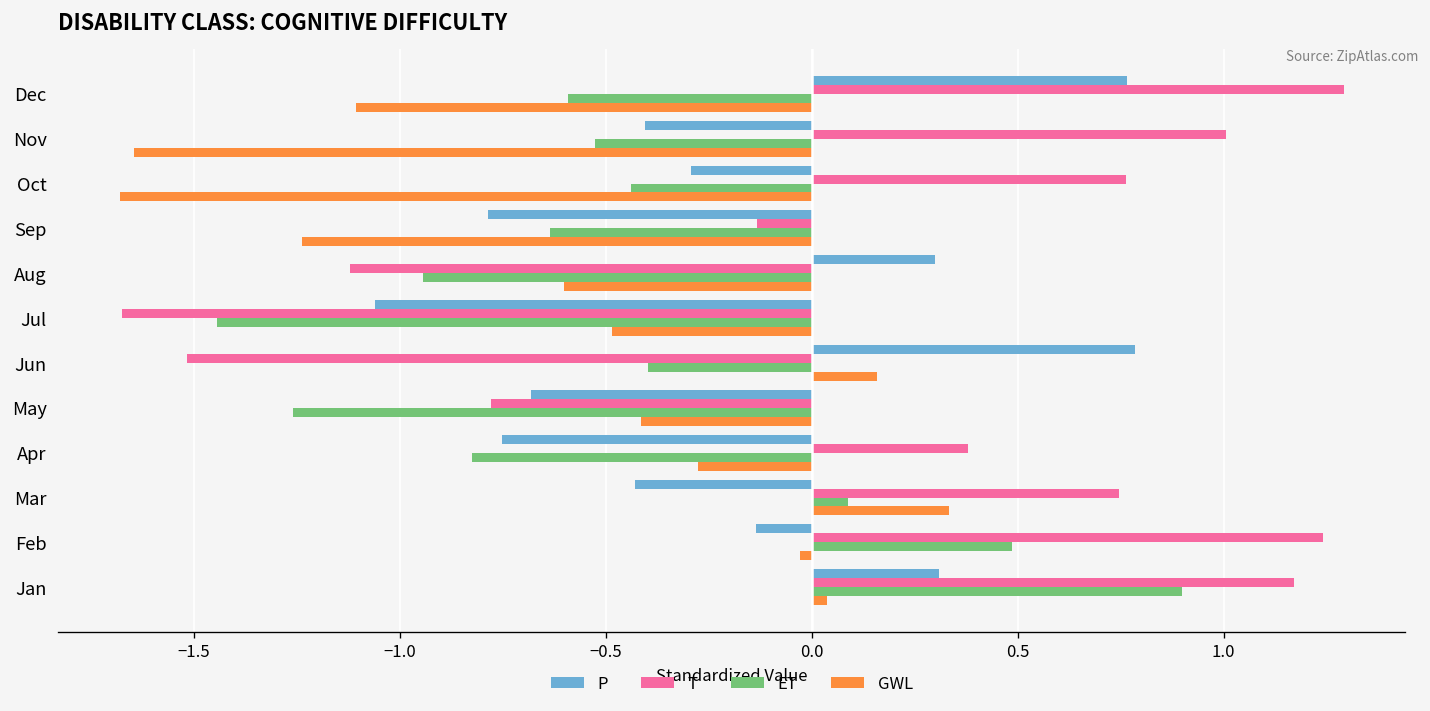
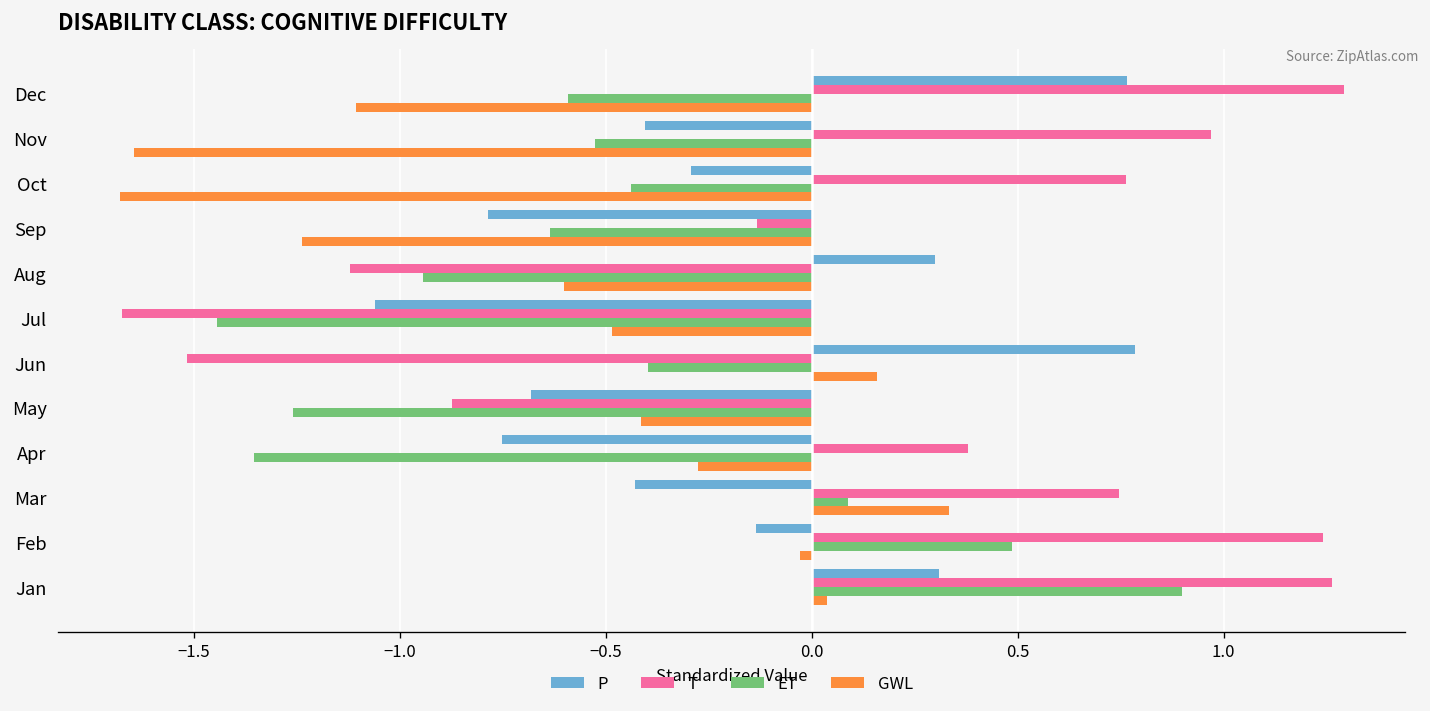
  {
    "P": {
      "Dec": 0.76,
      "Nov": -0.41,
      "Oct": -0.29,
      "Sep": -0.79,
      "Aug": 0.30,
      "Jul": -1.06,
      "Jun": 0.78,
      "May": -0.68,
      "Apr": -0.75,
      "Mar": -0.43,
      "Feb": -0.14,
      "Jan": 0.31
    },
    "T": {
      "Dec": 1.29,
-     "Nov": 1.01,
+     "Nov": 0.97,
      "Oct": 0.76,
      "Sep": -0.13,
      "Aug": -1.12,
      "Jul": -1.67,
      "Jun": -1.52,
-     "May": -0.78,
+     "May": -0.87,
      "Apr": 0.38,
      "Mar": 0.75,
      "Feb": 1.24,
-     "Jan": 1.17
+     "Jan": 1.26
    },
    "ET": {
      "Dec": -0.59,
      "Nov": -0.53,
      "Oct": -0.44,
      "Sep": -0.64,
      "Aug": -0.94,
      "Jul": -1.44,
      "Jun": -0.40,
      "May": -1.26,
-     "Apr": -0.82,
+     "Apr": -1.35,
      "Mar": 0.09,
      "Feb": 0.49,
      "Jan": 0.90
    },
    "GWL": {
      "Dec": -1.11,
      "Nov": -1.65,
      "Oct": -1.68,
      "Sep": -1.24,
      "Aug": -0.60,
      "Jul": -0.48,
      "Jun": 0.16,
      "May": -0.41,
      "Apr": -0.28,
      "Mar": 0.33,
      "Feb": -0.03,
      "Jan": 0.04
    }
  }
